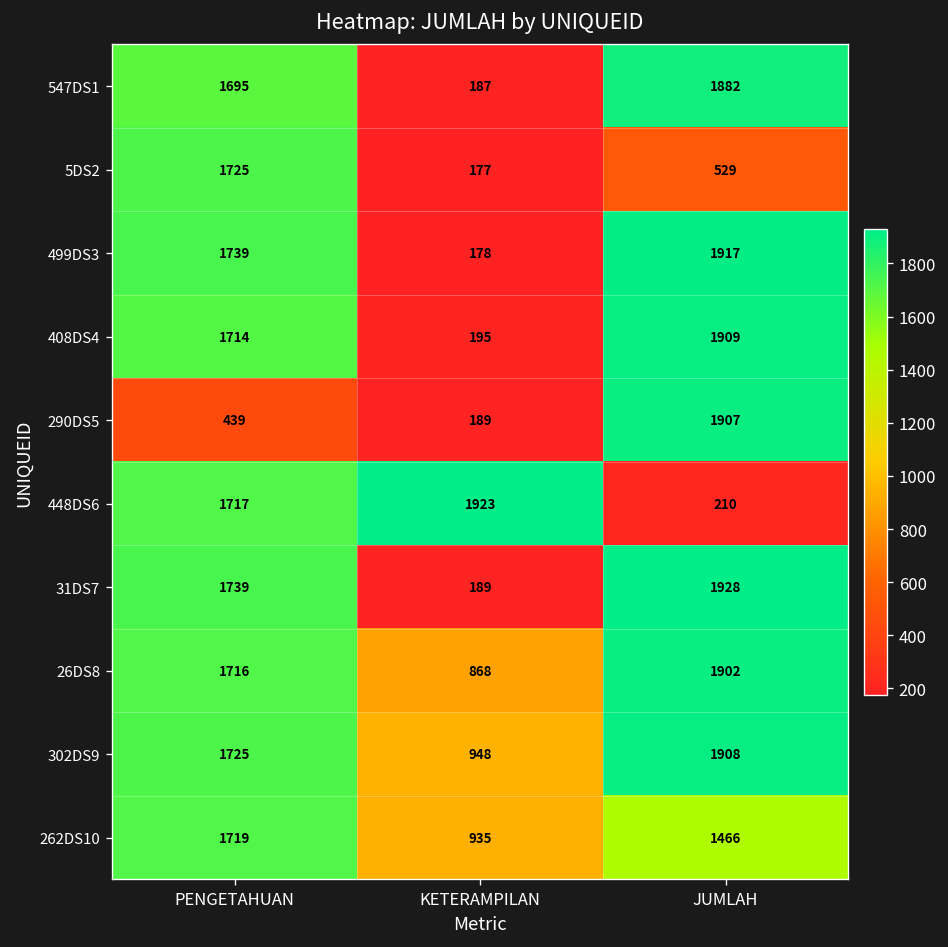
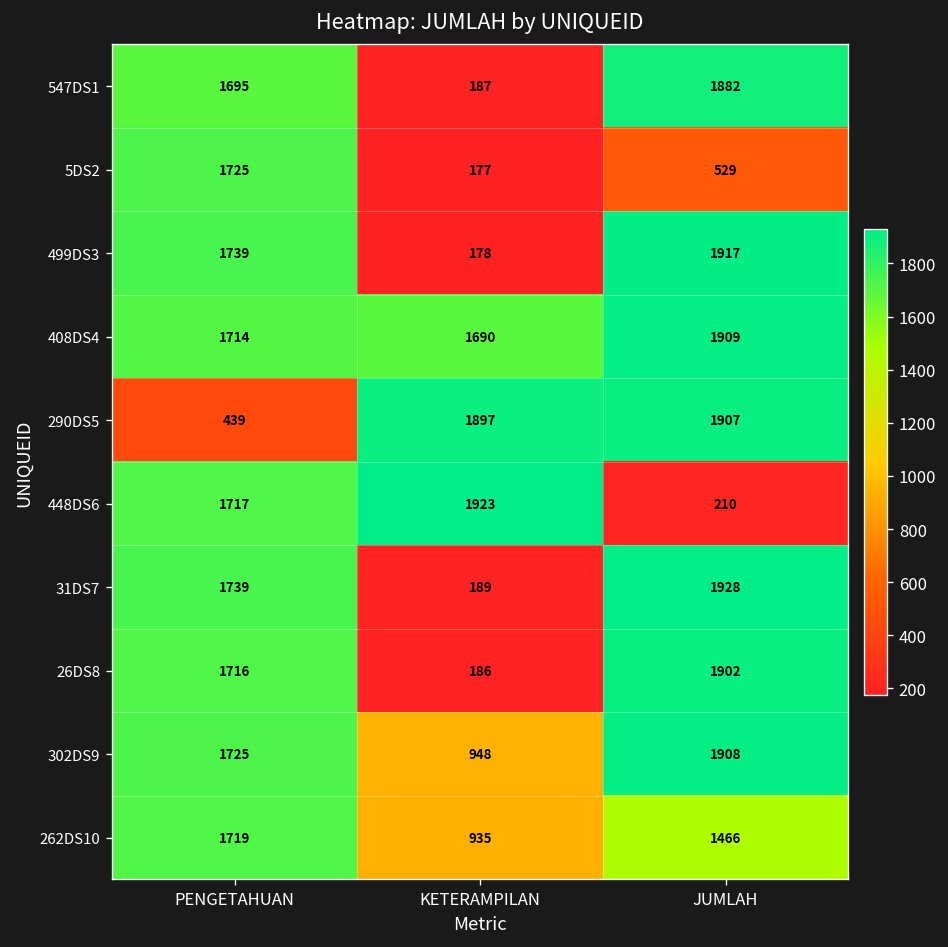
  {
    "547DS1": {
      "PENGETAHUAN": 1695,
      "KETERAMPILAN": 187,
      "JUMLAH": 1882
    },
    "5DS2": {
      "PENGETAHUAN": 1725,
      "KETERAMPILAN": 177,
      "JUMLAH": 529
    },
    "499DS3": {
      "PENGETAHUAN": 1739,
      "KETERAMPILAN": 178,
      "JUMLAH": 1917
    },
    "408DS4": {
      "PENGETAHUAN": 1714,
-     "KETERAMPILAN": 195,
+     "KETERAMPILAN": 1690,
      "JUMLAH": 1909
    },
    "290DS5": {
      "PENGETAHUAN": 439,
-     "KETERAMPILAN": 189,
+     "KETERAMPILAN": 1897,
      "JUMLAH": 1907
    },
    "448DS6": {
      "PENGETAHUAN": 1717,
      "KETERAMPILAN": 1923,
      "JUMLAH": 210
    },
    "31DS7": {
      "PENGETAHUAN": 1739,
      "KETERAMPILAN": 189,
      "JUMLAH": 1928
    },
    "26DS8": {
      "PENGETAHUAN": 1716,
-     "KETERAMPILAN": 868,
+     "KETERAMPILAN": 186,
      "JUMLAH": 1902
    },
    "302DS9": {
      "PENGETAHUAN": 1725,
      "KETERAMPILAN": 948,
      "JUMLAH": 1908
    },
    "262DS10": {
      "PENGETAHUAN": 1719,
      "KETERAMPILAN": 935,
      "JUMLAH": 1466
    }
  }
